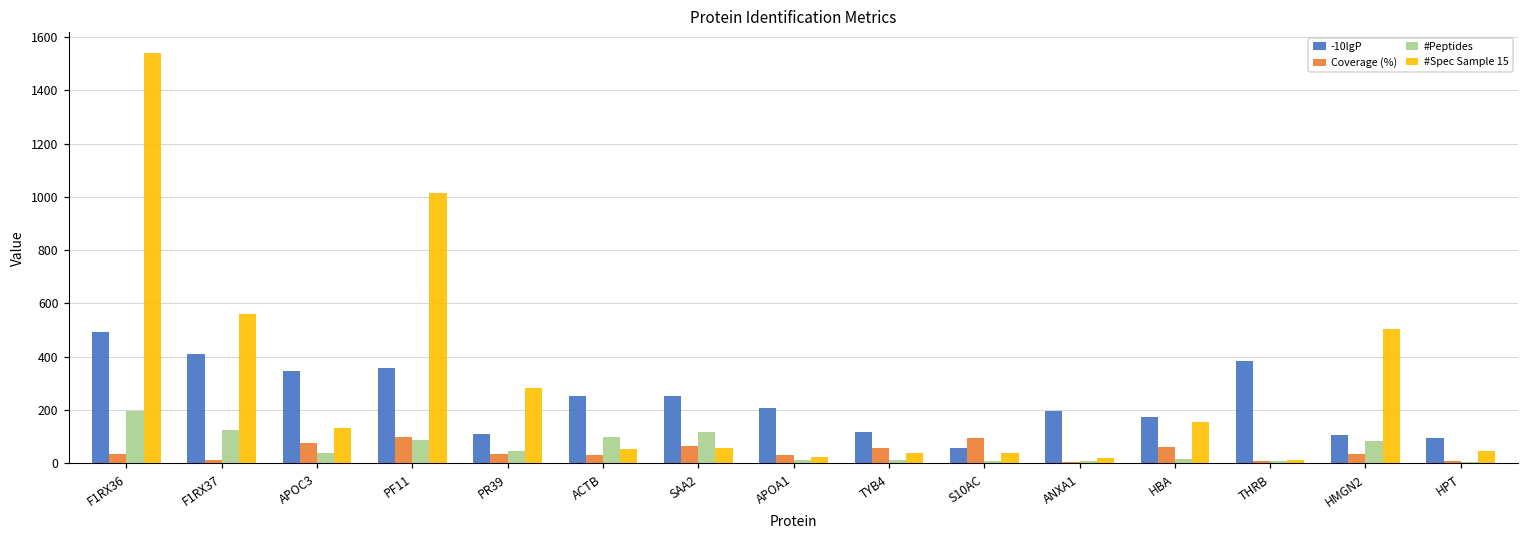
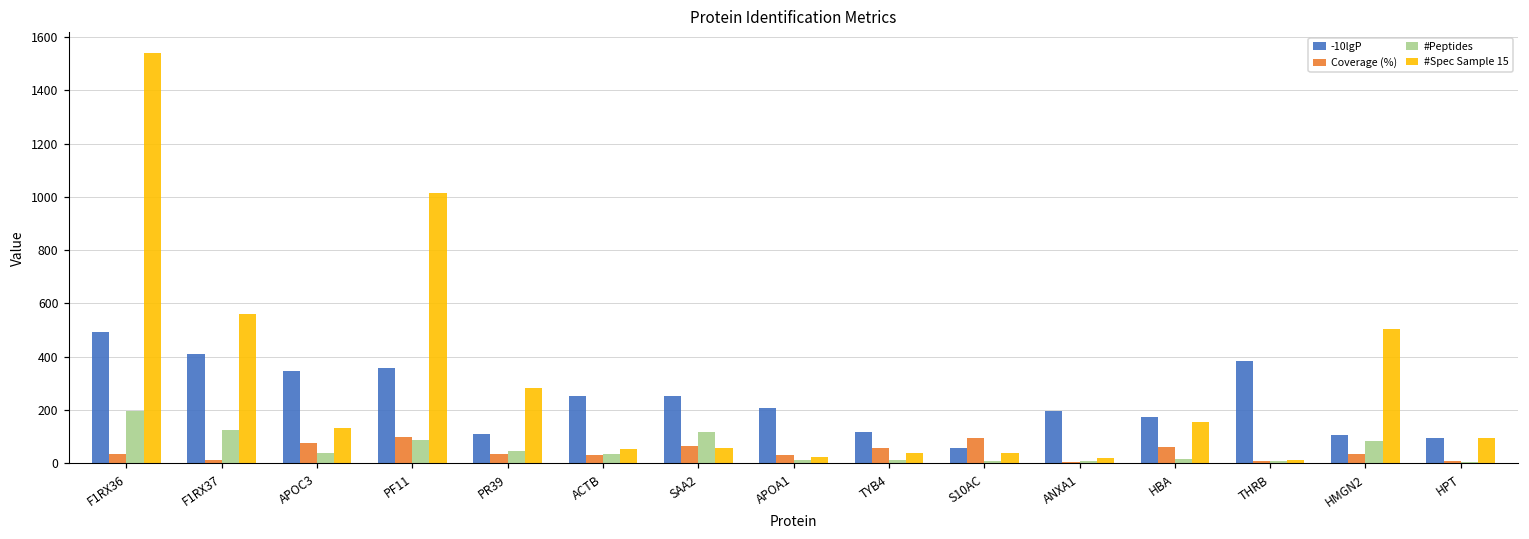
  {
    "-10lgP": {
      "F1RX36": 490,
      "F1RX37": 410,
      "APOC3": 350,
      "PF11": 360,
      "PR39": 110,
      "ACTB": 250,
      "SAA2": 250,
      "APOA1": 210,
      "TYB4": 120,
      "S10AC": 60,
      "ANXA1": 200,
      "HBA": 170,
      "THRB": 380,
      "HMGN2": 110,
      "HPT": 100
    },
    "Coverage (%)": {
      "F1RX36": 40,
      "F1RX37": 10,
      "APOC3": 70,
      "PF11": 100,
      "PR39": 40,
      "ACTB": 30,
      "SAA2": 60,
      "APOA1": 30,
      "TYB4": 60,
      "S10AC": 90,
      "HBA": 60,
      "HMGN2": 30
    },
    "#Peptides": {
      "F1RX36": 200,
      "F1RX37": 130,
      "APOC3": 40,
      "PF11": 90,
      "PR39": 50,
-     "ACTB": 100,
+     "ACTB": 30,
      "SAA2": 120,
      "APOA1": 10,
      "TYB4": 10,
      "HBA": 10,
      "HMGN2": 80
    },
    "#Spec Sample 15": {
      "F1RX36": 1540,
      "F1RX37": 560,
      "APOC3": 130,
      "PF11": 1010,
      "PR39": 280,
      "ACTB": 60,
      "SAA2": 60,
      "APOA1": 20,
      "TYB4": 40,
      "S10AC": 40,
      "ANXA1": 20,
      "HBA": 160,
      "THRB": 10,
      "HMGN2": 500,
-     "HPT": 50
+     "HPT": 90
    }
  }
